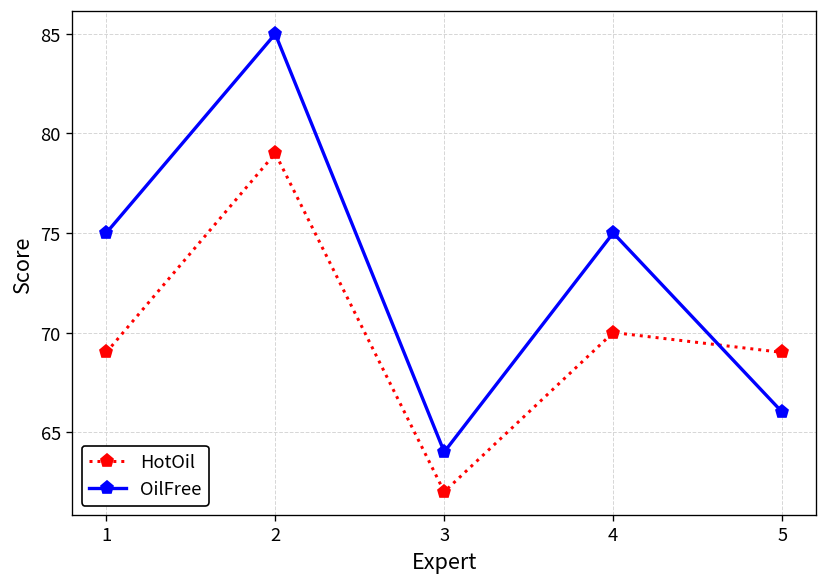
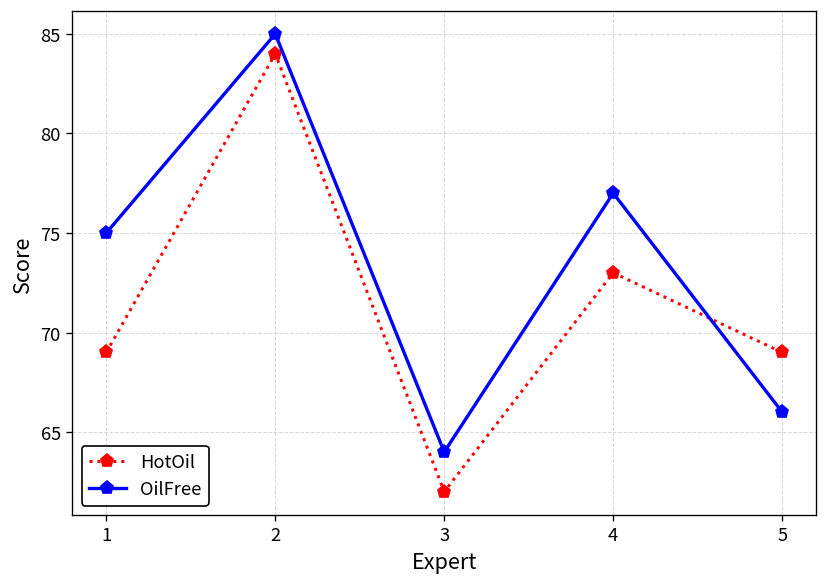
  {
    "HotOil": {
      "1": 69,
-     "2": 79,
+     "2": 84,
      "3": 62,
-     "4": 70,
+     "4": 73,
      "5": 69
    },
    "OilFree": {
      "1": 75,
      "2": 85,
      "3": 64,
-     "4": 75,
+     "4": 77,
      "5": 66
    }
  }
